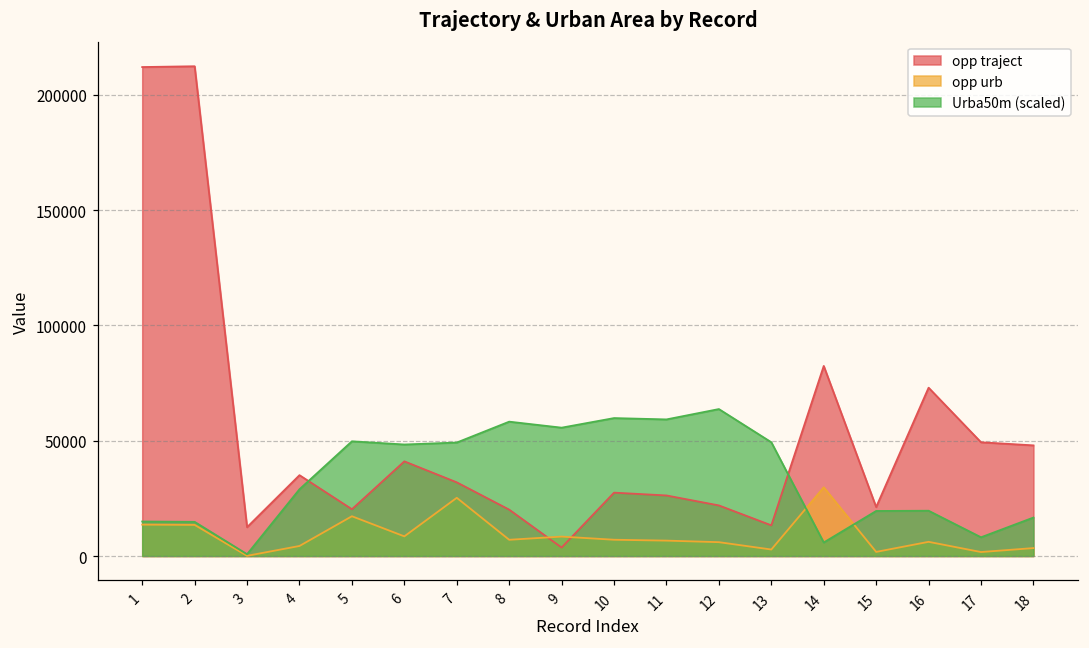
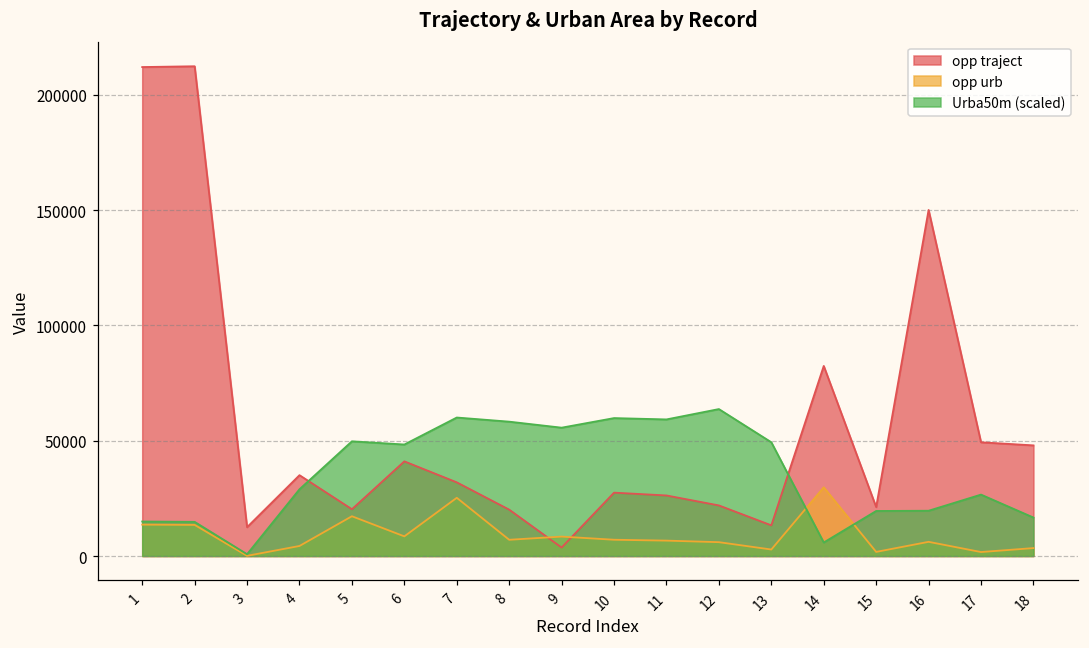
  {
    "opp traject": {
      "1": 212000,
      "2": 212000,
      "3": 13000,
      "4": 35000,
      "5": 20000,
      "6": 41000,
      "7": 32000,
      "8": 20000,
      "9": 4000,
      "10": 27000,
      "11": 26000,
      "12": 22000,
      "13": 13000,
      "14": 82000,
      "15": 21000,
-     "16": 73000,
+     "16": 150000,
      "17": 49000,
      "18": 48000
    },
    "opp urb": {
      "1": 14000,
      "2": 13000,
      "4": 4000,
      "5": 17000,
      "6": 9000,
      "7": 25000,
      "8": 7000,
      "9": 8000,
      "10": 7000,
      "11": 7000,
      "12": 6000,
      "13": 3000,
      "14": 30000,
      "15": 2000,
      "16": 6000,
      "17": 2000,
      "18": 3000
    },
    "Urba50m (scaled)": {
      "1": 15000,
      "2": 15000,
      "4": 29000,
      "5": 50000,
      "6": 48000,
-     "7": 49000,
+     "7": 60000,
      "8": 58000,
      "9": 56000,
      "10": 60000,
      "11": 59000,
      "12": 64000,
      "13": 49000,
      "14": 6000,
      "15": 20000,
      "16": 20000,
-     "17": 8000,
+     "17": 27000,
      "18": 17000
    }
  }
